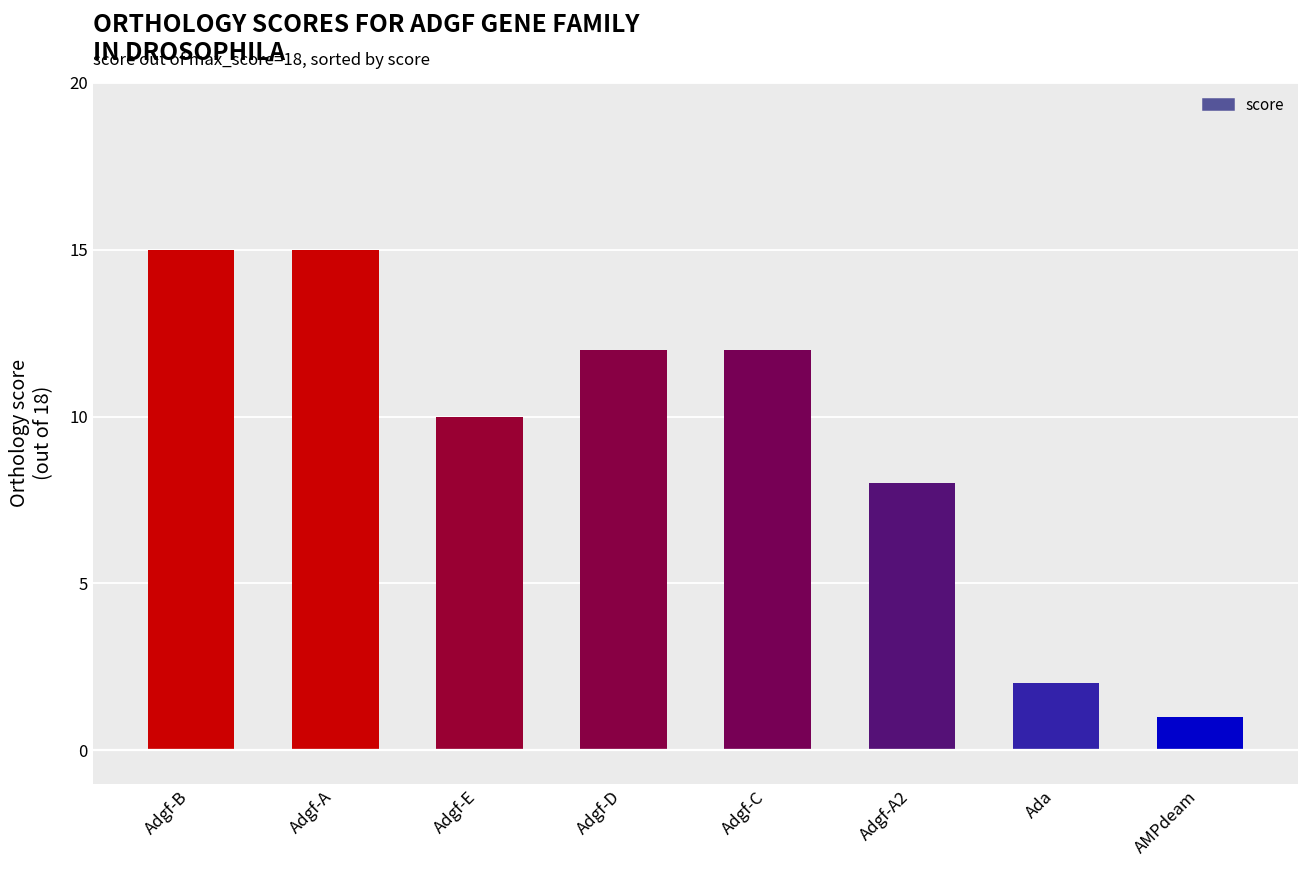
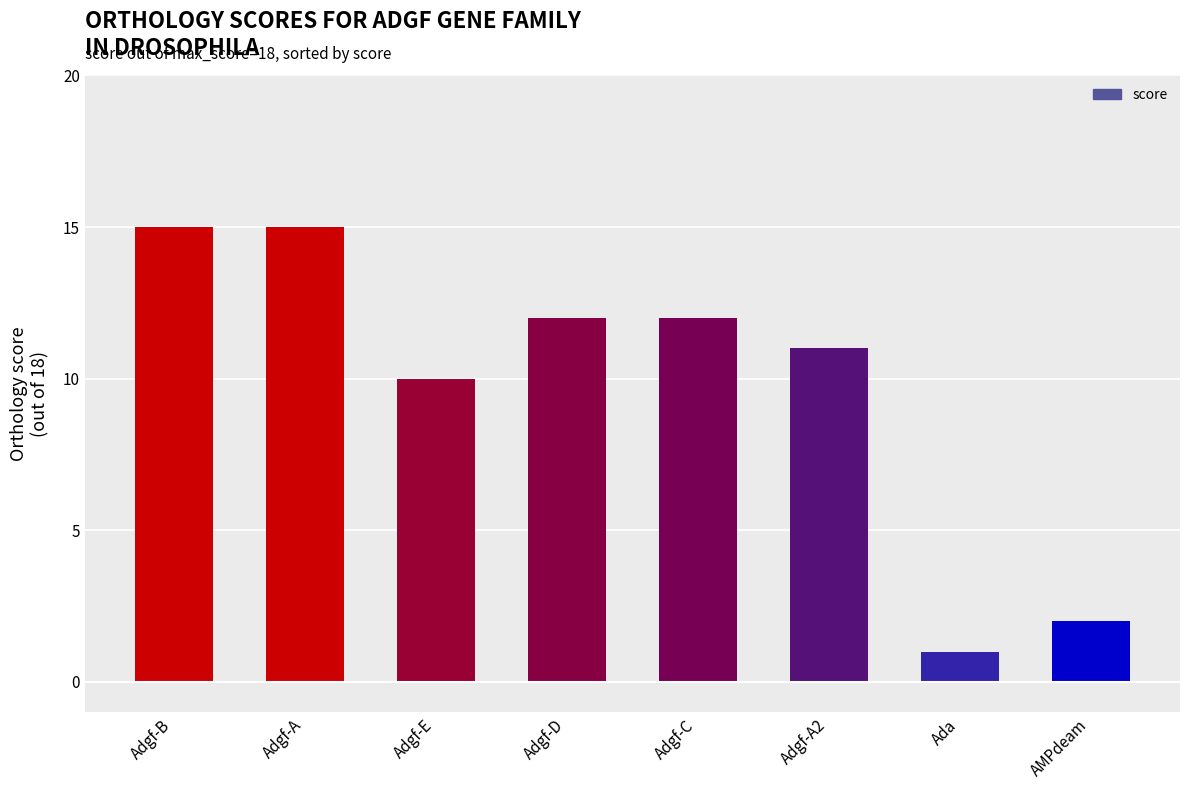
  {
    "Adgf-B": 15,
    "Adgf-A": 15,
    "Adgf-E": 10,
    "Adgf-D": 12,
    "Adgf-C": 12,
-   "Adgf-A2": 8,
-   "Ada": 2,
-   "AMPdeam": 1
+   "Adgf-A2": 11,
+   "Ada": 1,
+   "AMPdeam": 2
  }
